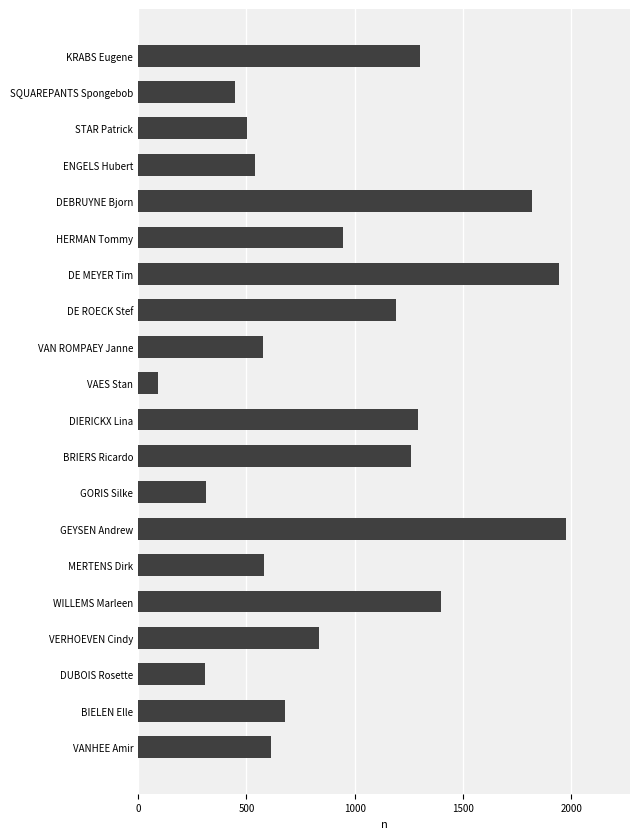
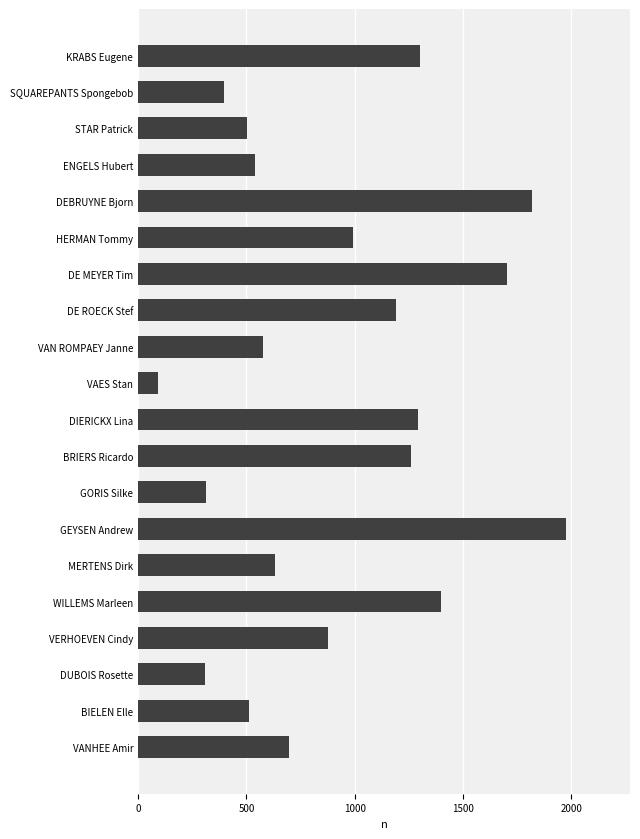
  {
    "KRABS Eugene": 1300,
-   "SQUAREPANTS Spongebob": 450,
+   "SQUAREPANTS Spongebob": 400,
    "STAR Patrick": 500,
    "ENGELS Hubert": 540,
    "DEBRUYNE Bjorn": 1820,
-   "HERMAN Tommy": 950,
-   "DE MEYER Tim": 1940,
+   "HERMAN Tommy": 990,
+   "DE MEYER Tim": 1710,
    "DE ROECK Stef": 1190,
    "VAN ROMPAEY Janne": 580,
    "VAES Stan": 90,
    "DIERICKX Lina": 1290,
    "BRIERS Ricardo": 1260,
    "GORIS Silke": 310,
    "GEYSEN Andrew": 1980,
-   "MERTENS Dirk": 580,
+   "MERTENS Dirk": 630,
    "WILLEMS Marleen": 1400,
-   "VERHOEVEN Cindy": 840,
+   "VERHOEVEN Cindy": 880,
    "DUBOIS Rosette": 310,
-   "BIELEN Elle": 680,
-   "VANHEE Amir": 610
+   "BIELEN Elle": 510,
+   "VANHEE Amir": 700
  }
